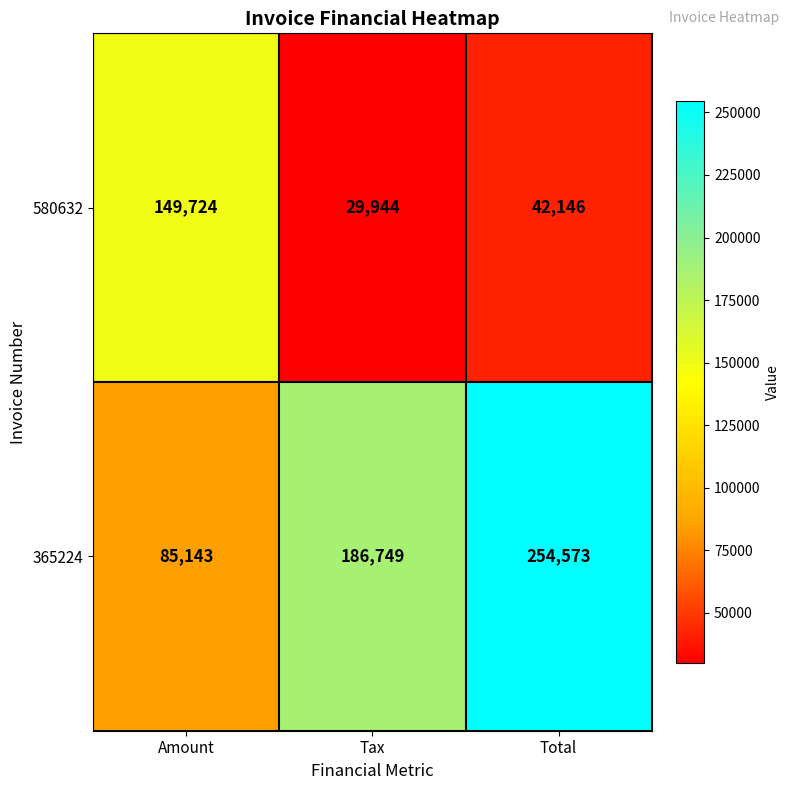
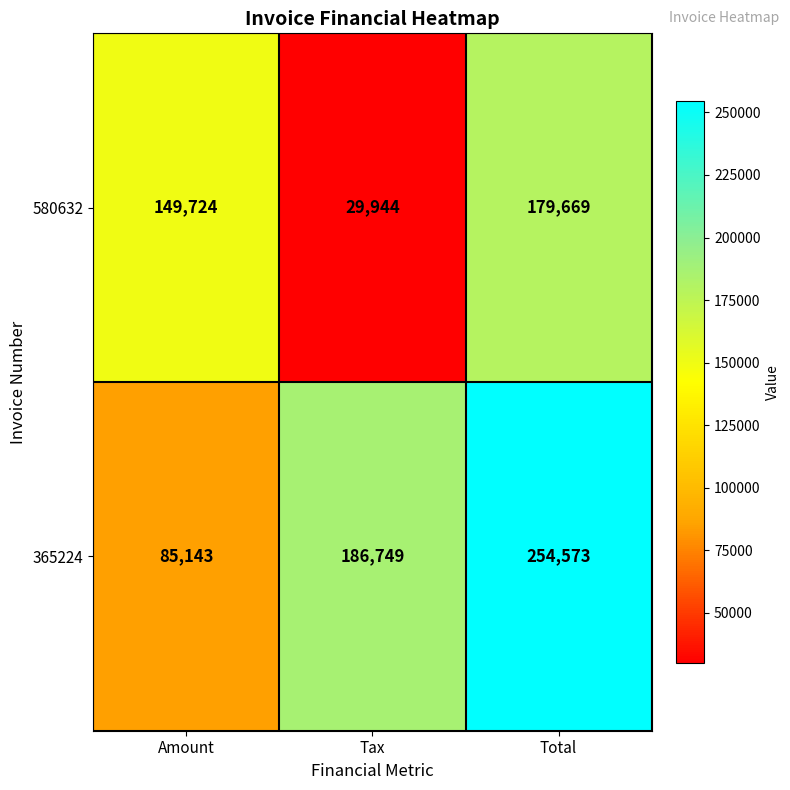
  {
    "580632": {
      "Amount": "149,724",
      "Tax": "29,944",
-     "Total": "42,146"
+     "Total": "179,669"
    },
    "365224": {
      "Amount": "85,143",
      "Tax": "186,749",
      "Total": "254,573"
    }
  }
